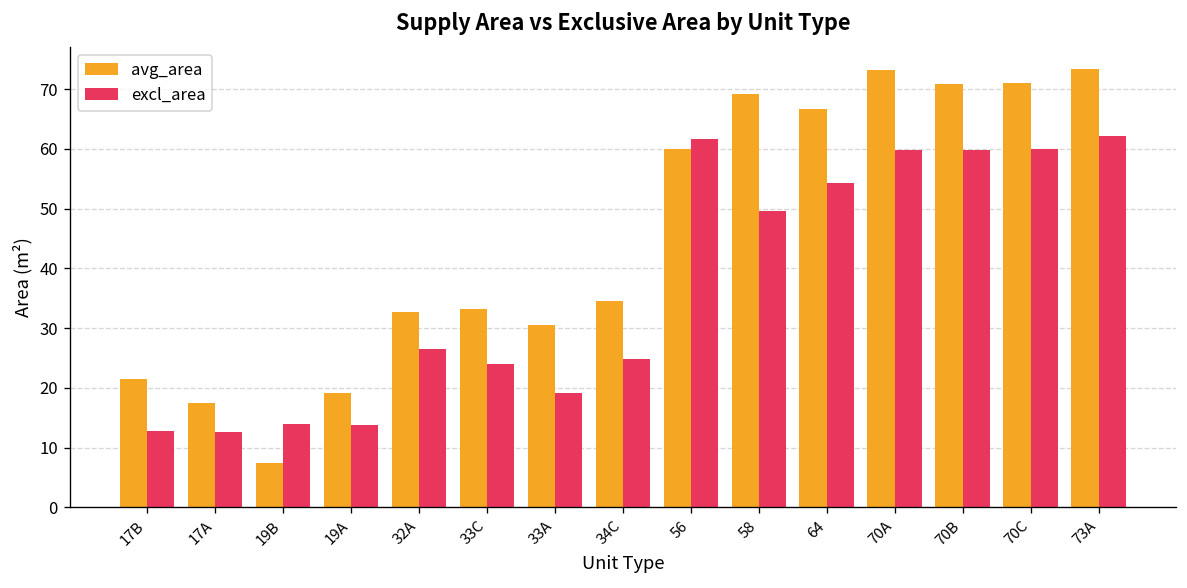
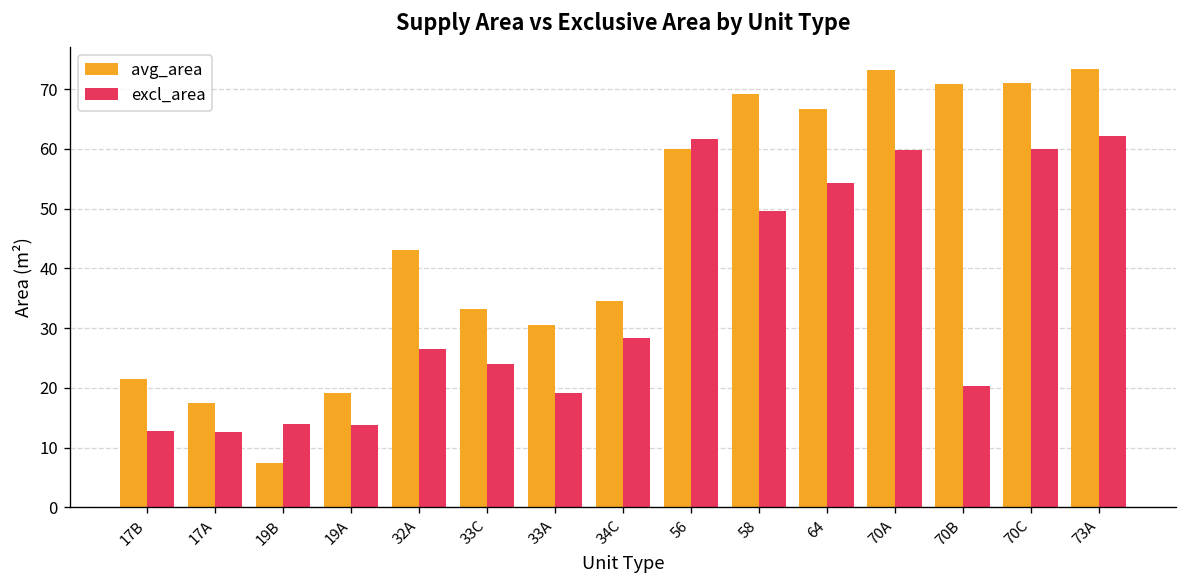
  {
    "avg_area": {
      "17B": 22,
      "17A": 17,
      "19B": 7,
      "19A": 19,
-     "32A": 33,
+     "32A": 43,
      "33C": 33,
      "33A": 31,
      "34C": 35,
      "56": 60,
      "58": 69,
      "64": 67,
      "70A": 73,
      "70B": 71,
      "70C": 71,
      "73A": 73
    },
    "excl_area": {
      "17B": 13,
      "17A": 13,
      "19B": 14,
      "19A": 14,
      "32A": 27,
      "33C": 24,
      "33A": 19,
-     "34C": 25,
+     "34C": 28,
      "56": 62,
      "58": 50,
      "64": 54,
      "70A": 60,
-     "70B": 60,
+     "70B": 20,
      "70C": 60,
      "73A": 62
    }
  }
